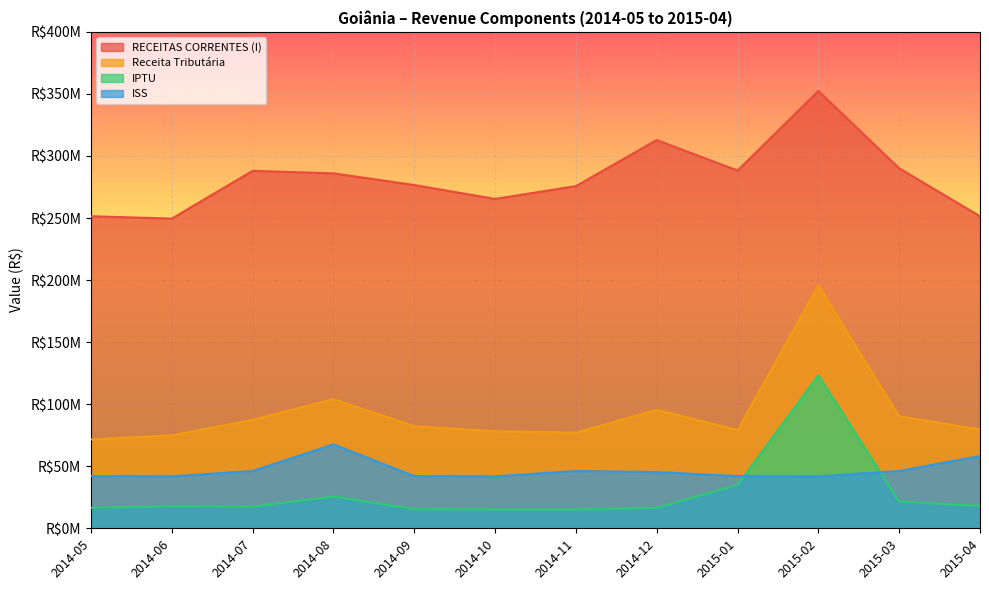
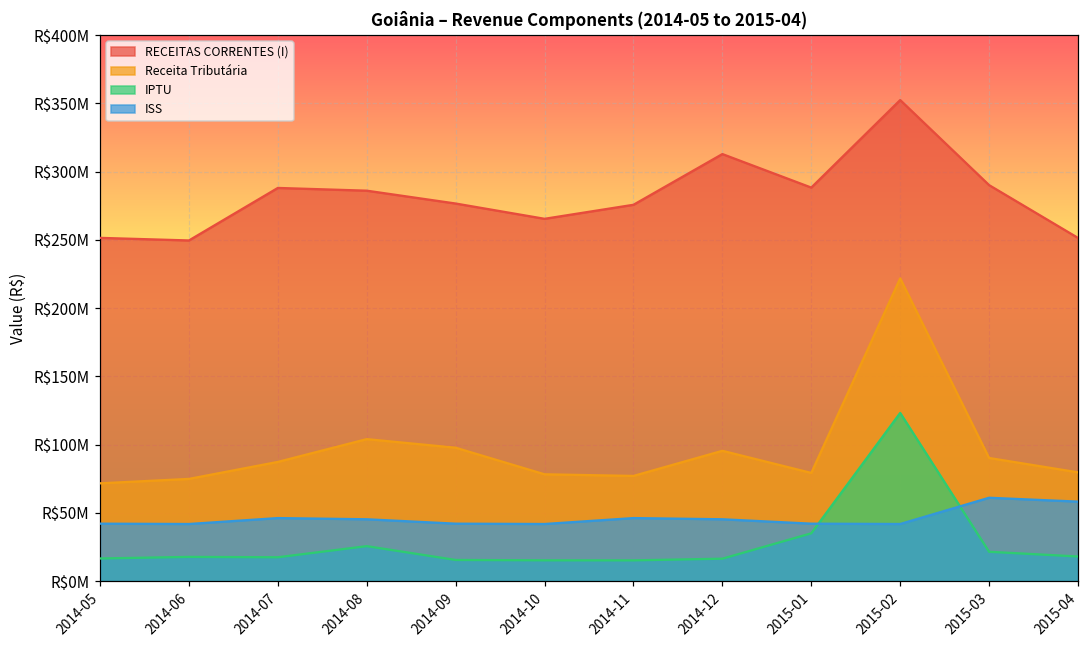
  {
    "RECEITAS CORRENTES (I)": {
      "2014-05": "R$251000000",
      "2014-06": "R$250000000",
      "2014-07": "R$288000000",
      "2014-08": "R$286000000",
      "2014-09": "R$277000000",
      "2014-10": "R$265000000",
      "2014-11": "R$276000000",
      "2014-12": "R$313000000",
      "2015-01": "R$288000000",
      "2015-02": "R$352000000",
      "2015-03": "R$290000000",
      "2015-04": "R$251000000"
    },
    "Receita Tributária": {
      "2014-05": "R$72000000",
      "2014-06": "R$75000000",
      "2014-07": "R$87000000",
      "2014-08": "R$104000000",
-     "2014-09": "R$82000000",
+     "2014-09": "R$98000000",
      "2014-10": "R$78000000",
      "2014-11": "R$77000000",
      "2014-12": "R$95000000",
      "2015-01": "R$79000000",
-     "2015-02": "R$196000000",
+     "2015-02": "R$222000000",
      "2015-03": "R$90000000",
      "2015-04": "R$80000000"
    },
    "IPTU": {
      "2014-05": "R$17000000",
      "2014-06": "R$18000000",
      "2014-07": "R$17000000",
      "2014-08": "R$26000000",
      "2014-09": "R$15000000",
      "2014-10": "R$15000000",
      "2014-11": "R$15000000",
      "2014-12": "R$16000000",
      "2015-01": "R$35000000",
      "2015-02": "R$123000000",
      "2015-03": "R$21000000",
      "2015-04": "R$18000000"
    },
    "ISS": {
      "2014-05": "R$42000000",
      "2014-06": "R$42000000",
      "2014-07": "R$46000000",
-     "2014-08": "R$68000000",
+     "2014-08": "R$45000000",
      "2014-09": "R$42000000",
      "2014-10": "R$42000000",
      "2014-11": "R$46000000",
      "2014-12": "R$45000000",
      "2015-01": "R$42000000",
      "2015-02": "R$42000000",
-     "2015-03": "R$46000000",
+     "2015-03": "R$61000000",
      "2015-04": "R$58000000"
    }
  }
